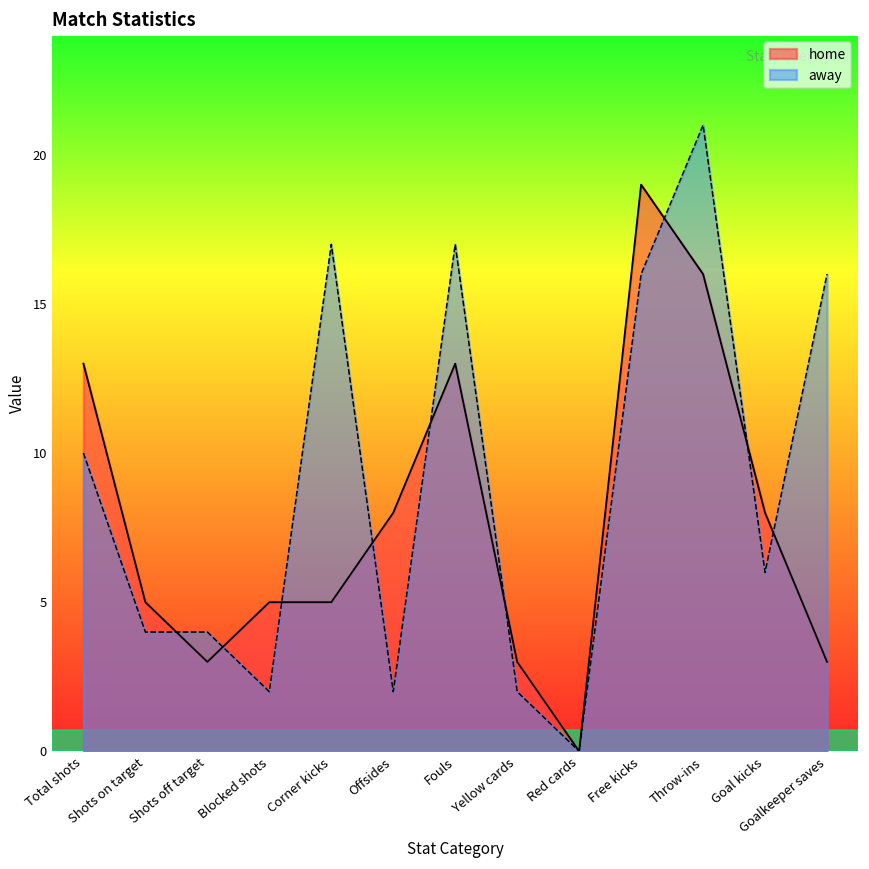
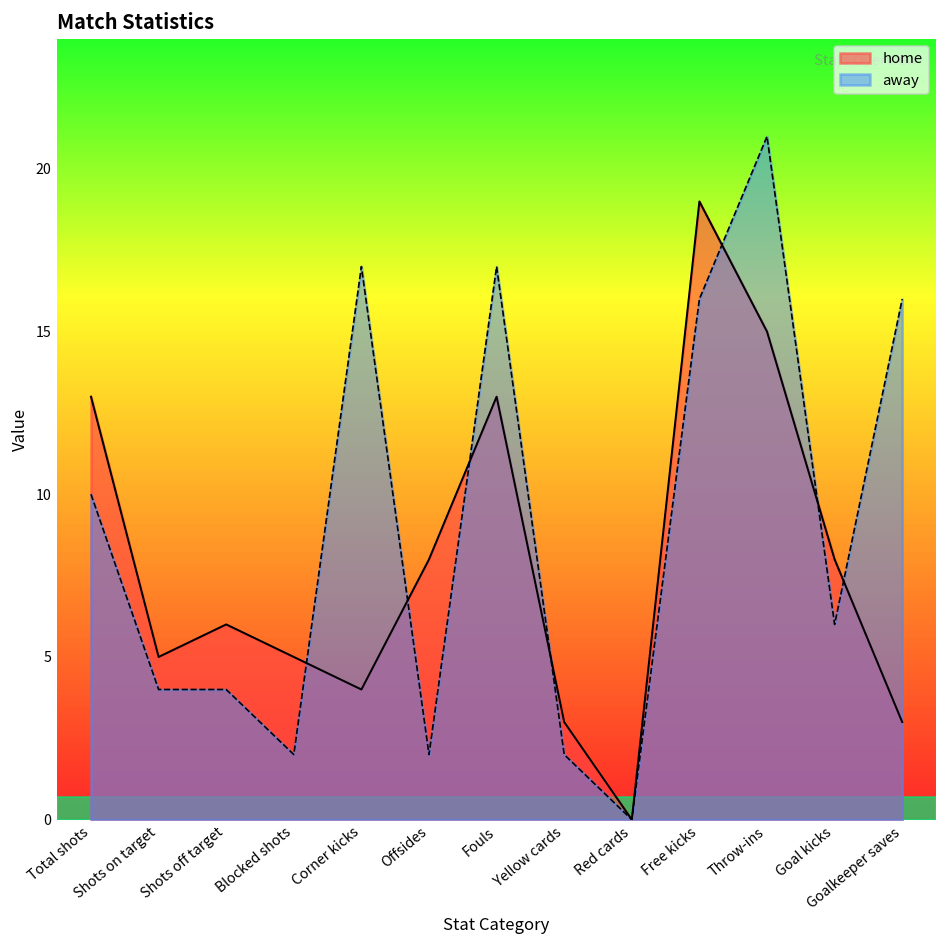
  {
    "home": {
      "Total shots": 13,
      "Shots on target": 5,
-     "Shots off target": 3,
+     "Shots off target": 6,
      "Blocked shots": 5,
-     "Corner kicks": 5,
+     "Corner kicks": 4,
      "Offsides": 8,
      "Fouls": 13,
      "Yellow cards": 3,
      "Free kicks": 19,
-     "Throw-ins": 16,
+     "Throw-ins": 15,
      "Goal kicks": 8,
      "Goalkeeper saves": 3
    },
    "away": {
      "Total shots": 10,
      "Shots on target": 4,
      "Shots off target": 4,
      "Blocked shots": 2,
      "Corner kicks": 17,
      "Offsides": 2,
      "Fouls": 17,
      "Yellow cards": 2,
      "Free kicks": 16,
      "Throw-ins": 21,
      "Goal kicks": 6,
      "Goalkeeper saves": 16
    }
  }
